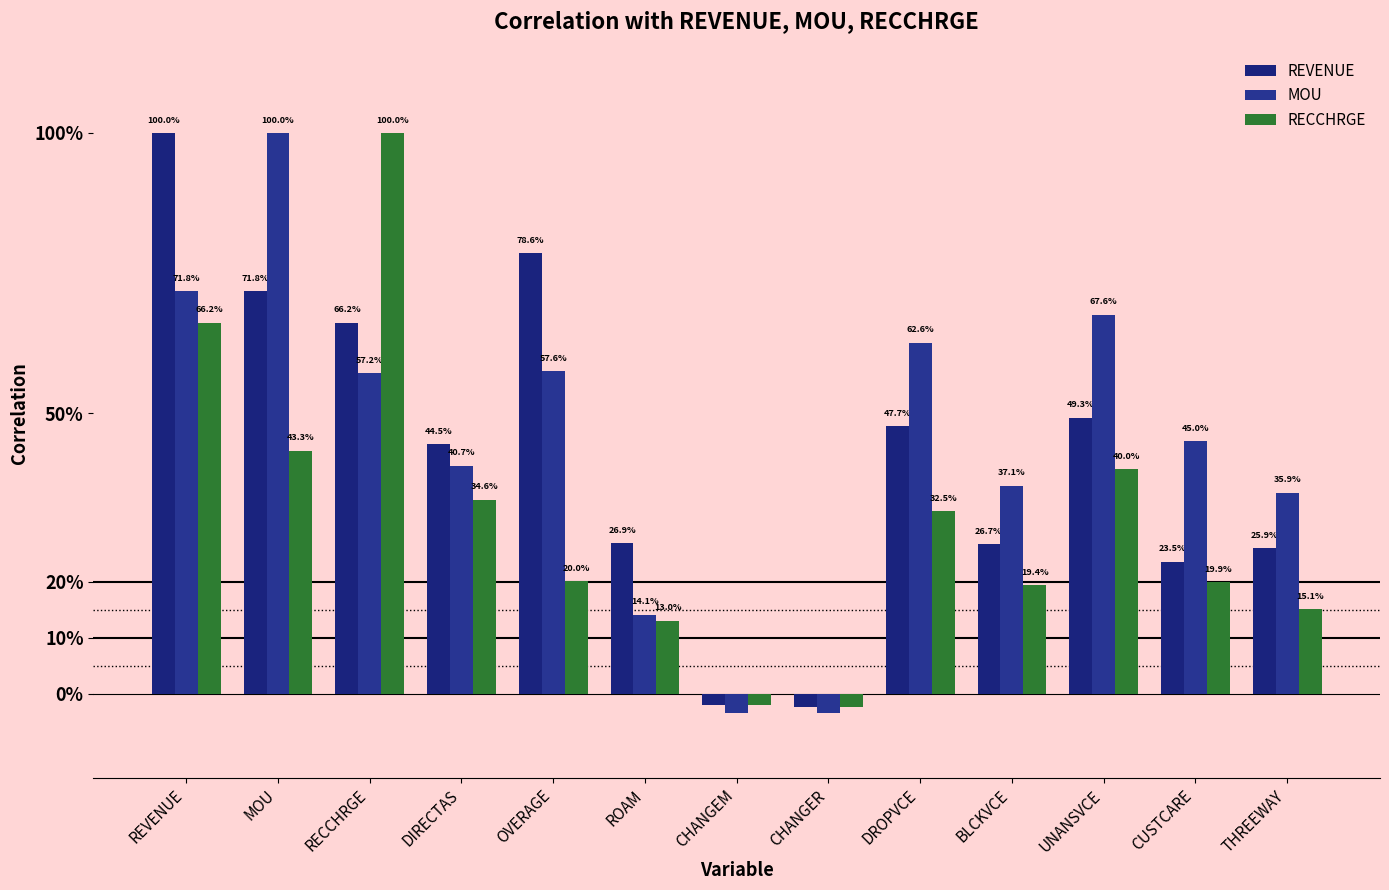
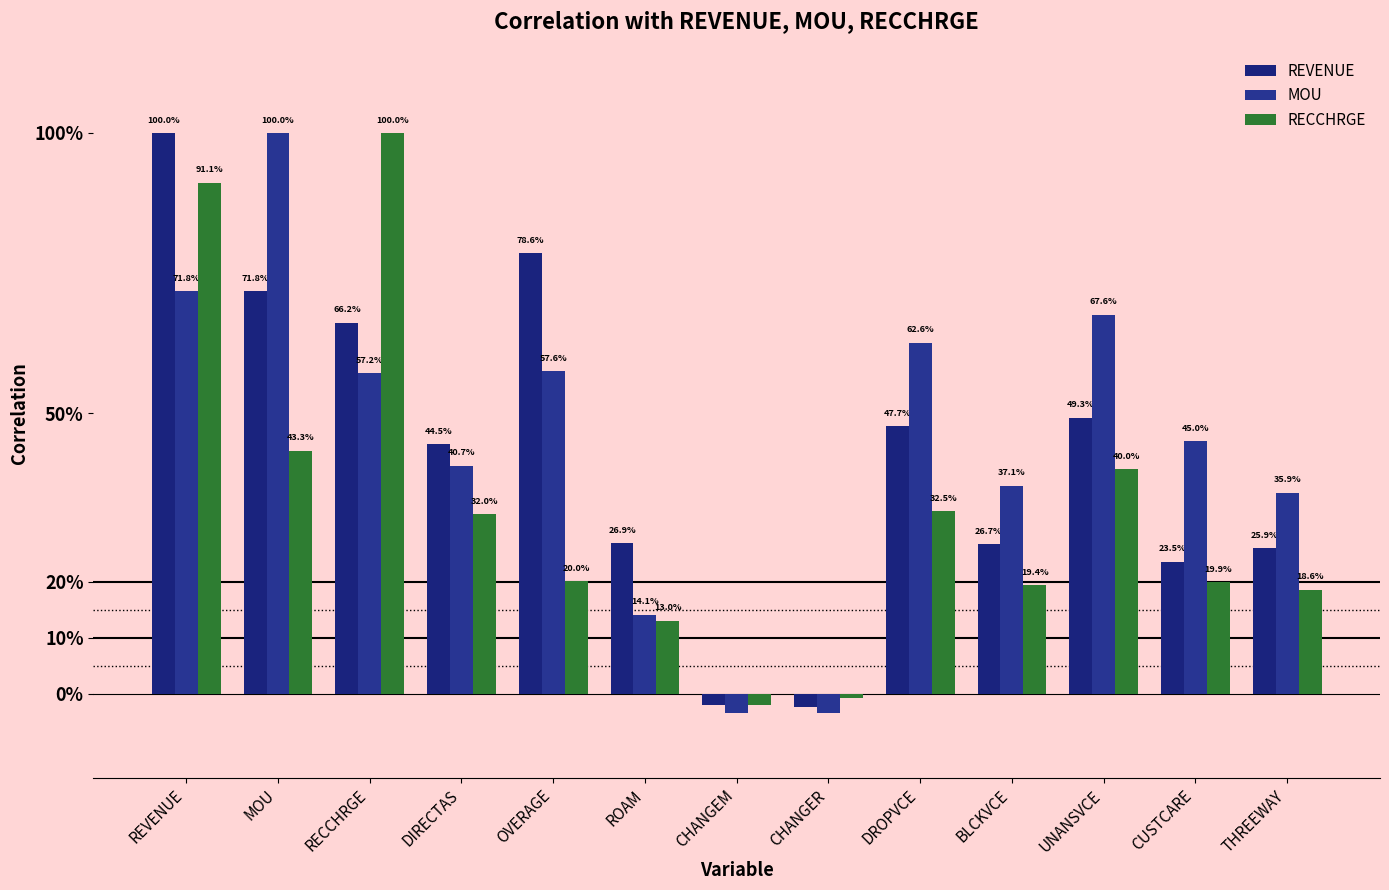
  {
    "RECCHRGE": {
-     "REVENUE": "66.2%",
+     "REVENUE": "91.1%",
      "MOU": "43.3%",
      "RECCHRGE": "100.0%",
-     "DIRECTAS": "34.6%",
+     "DIRECTAS": "32.0%",
      "OVERAGE": "20.0%",
      "ROAM": "13.0%",
-     "CHANGER": "-2%",
+     "CHANGER": "-1%",
      "DROPVCE": "32.5%",
      "BLCKVCE": "19.4%",
      "UNANSVCE": "40.0%",
      "CUSTCARE": "19.9%",
-     "THREEWAY": "15.1%"
+     "THREEWAY": "18.6%"
    }
  }
